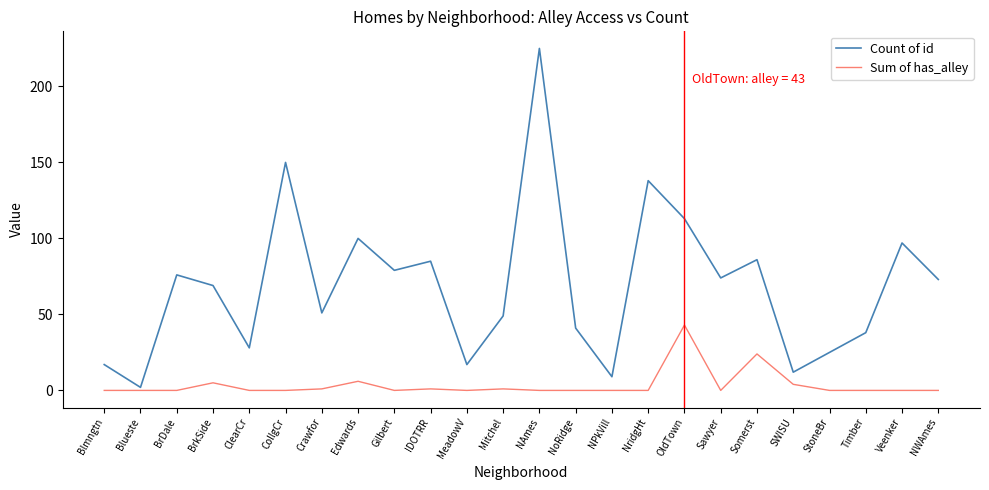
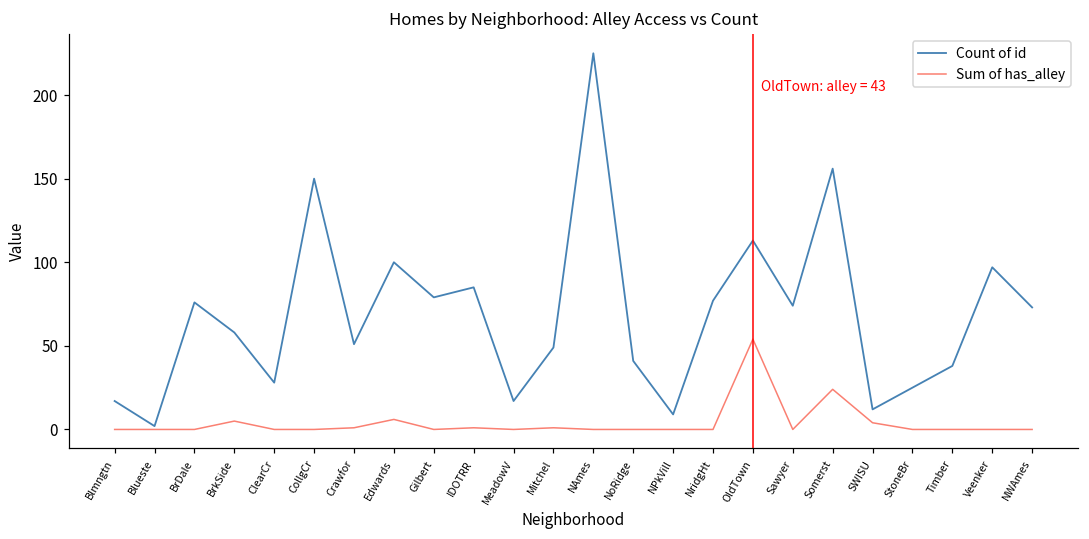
  {
    "Count of id": {
      "Blmngtn": 17,
      "Blueste": 2,
      "BrDale": 76,
-     "BrkSide": 69,
+     "BrkSide": 58,
      "ClearCr": 28,
      "CollgCr": 150,
      "Crawfor": 51,
      "Edwards": 100,
      "Gilbert": 79,
      "IDOTRR": 85,
      "MeadowV": 17,
      "Mitchel": 49,
      "NAmes": 225,
      "NoRidge": 41,
      "NPkVill": 9,
-     "NridgHt": 138,
+     "NridgHt": 77,
      "OldTown": 113,
      "Sawyer": 74,
-     "Somerst": 86,
+     "Somerst": 156,
      "SWISU": 12,
      "StoneBr": 25,
      "Timber": 38,
      "Veenker": 97,
      "NWAmes": 73
    },
    "Sum of has_alley": {
      "Blmngtn": 0,
      "Blueste": 0,
      "BrDale": 0,
      "BrkSide": 5,
      "ClearCr": 0,
      "CollgCr": 0,
      "Crawfor": 1,
      "Edwards": 6,
      "Gilbert": 0,
      "IDOTRR": 1,
      "MeadowV": 0,
      "Mitchel": 1,
      "NAmes": 0,
      "NoRidge": 0,
      "NPkVill": 0,
      "NridgHt": 0,
-     "OldTown": 43,
+     "OldTown": 54,
      "Sawyer": 0,
      "Somerst": 24,
      "SWISU": 4,
      "StoneBr": 0,
      "Timber": 0,
      "Veenker": 0,
      "NWAmes": 0
    }
  }
